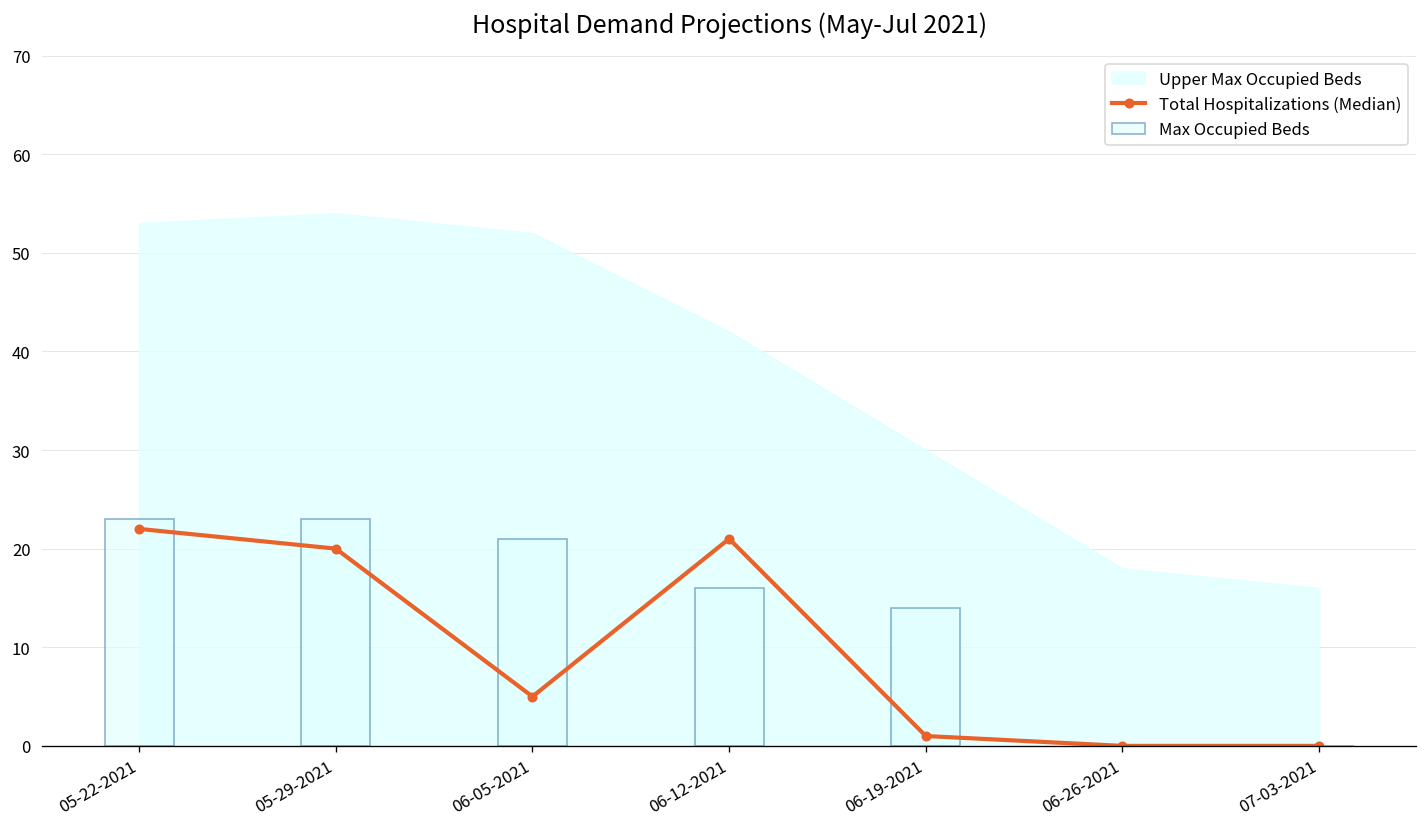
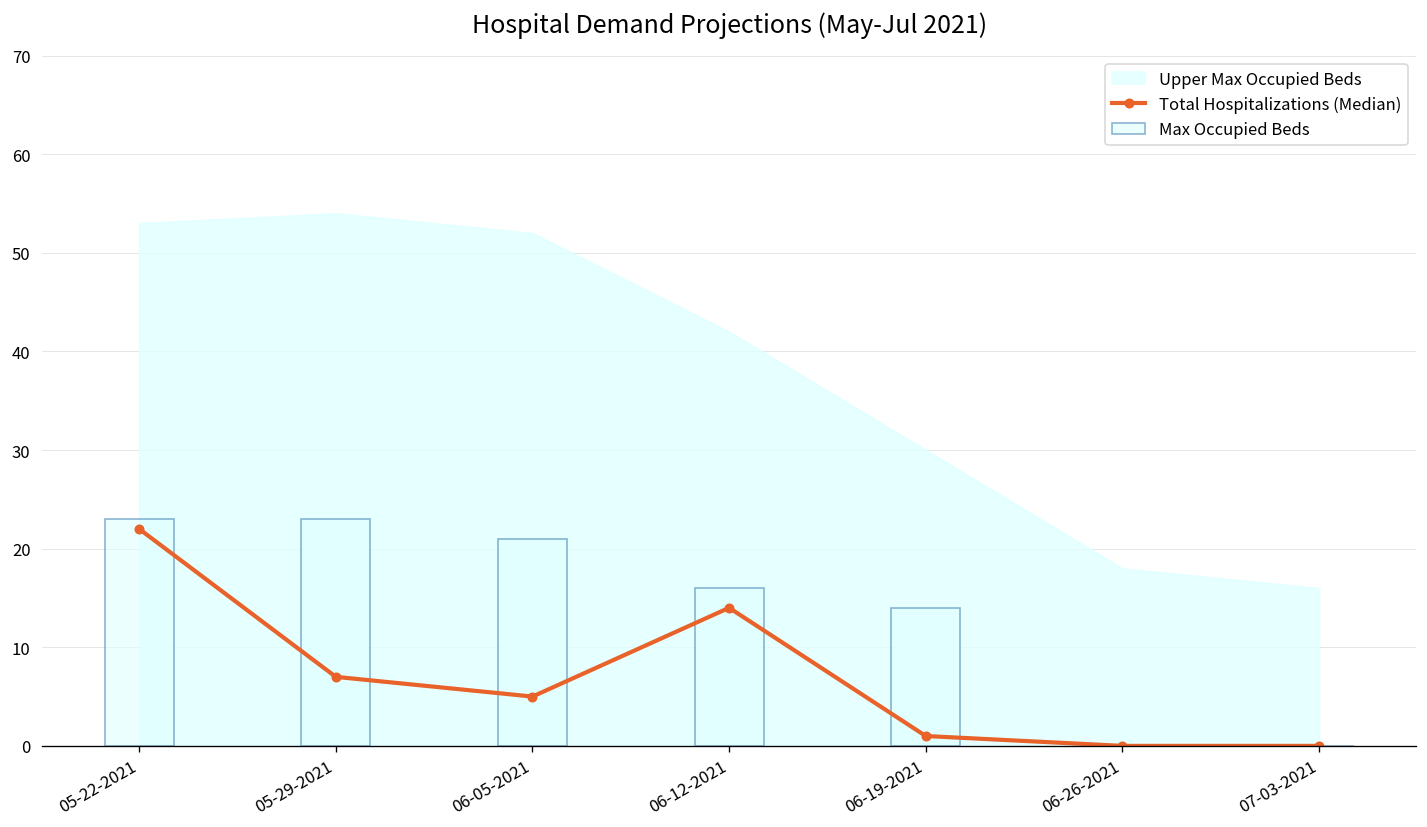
  {
    "Total Hospitalizations (Median)": {
      "05-22-2021": 22,
-     "05-29-2021": 20,
+     "05-29-2021": 7,
      "06-05-2021": 5,
-     "06-12-2021": 21,
+     "06-12-2021": 14,
      "06-19-2021": 1,
      "06-26-2021": 0,
      "07-03-2021": 0
    }
  }
